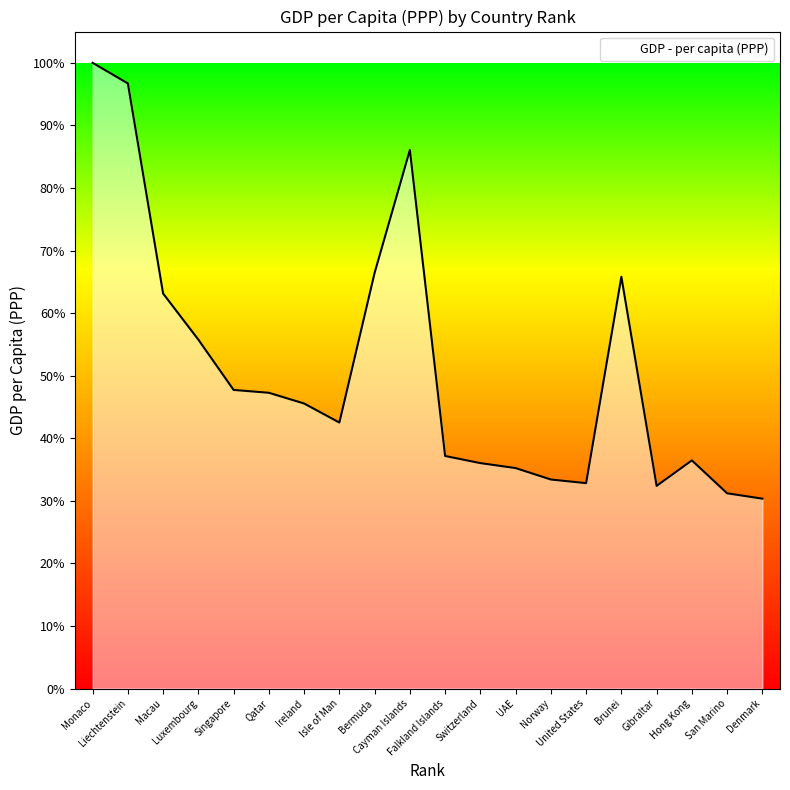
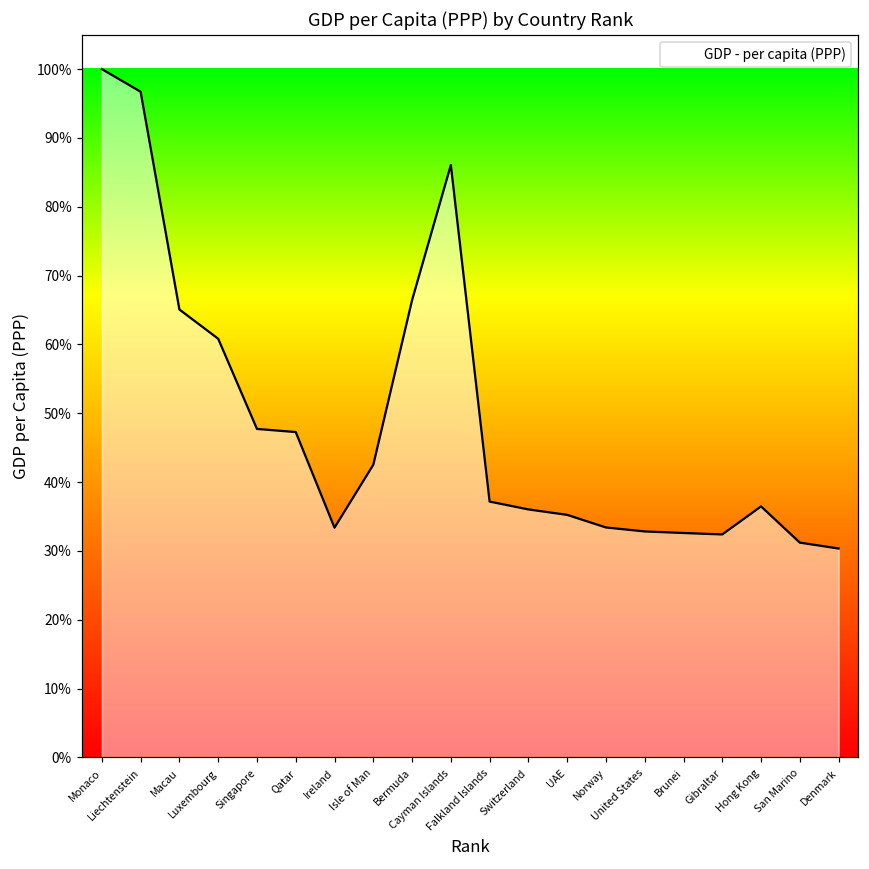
  {
    "Monaco": "100%",
    "Liechtenstein": "97%",
-   "Macau": "63%",
-   "Luxembourg": "56%",
+   "Macau": "65%",
+   "Luxembourg": "61%",
    "Singapore": "48%",
    "Qatar": "47%",
-   "Ireland": "46%",
+   "Ireland": "33%",
    "Isle of Man": "43%",
    "Bermuda": "66%",
    "Cayman Islands": "86%",
    "Falkland Islands": "37%",
    "Switzerland": "36%",
    "UAE": "35%",
    "Norway": "33%",
    "United States": "33%",
-   "Brunei": "66%",
+   "Brunei": "33%",
    "Gibraltar": "32%",
    "Hong Kong": "36%",
    "San Marino": "31%",
    "Denmark": "30%"
  }
